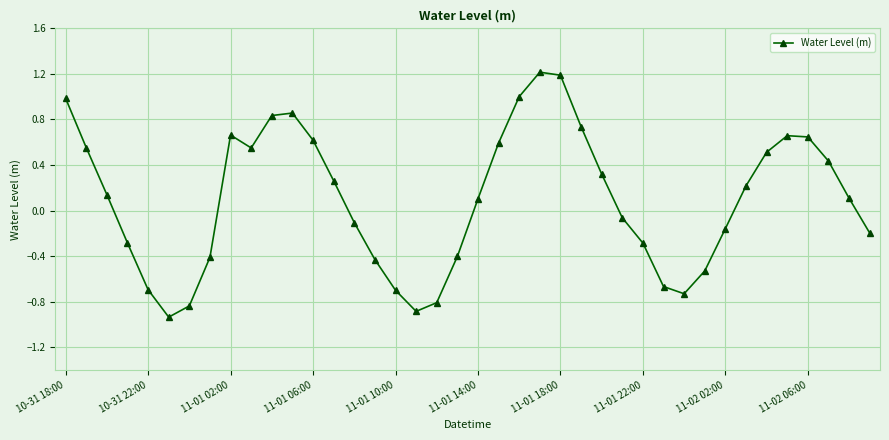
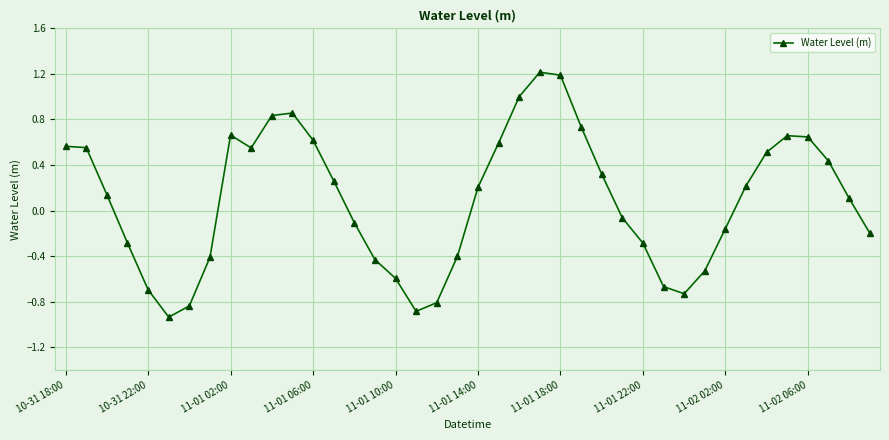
  {
-   "10-31 18:00": 0.99,
+   "10-31 18:00": 0.56,
    "10-31 22:00": -0.70,
    "11-01 02:00": 0.66,
    "11-01 06:00": 0.62,
-   "11-01 10:00": -0.70,
-   "11-01 14:00": 0.10,
+   "11-01 10:00": -0.60,
+   "11-01 14:00": 0.20,
    "11-01 18:00": 1.19,
    "11-01 22:00": -0.29,
    "11-02 02:00": -0.16,
    "11-02 06:00": 0.65
  }
